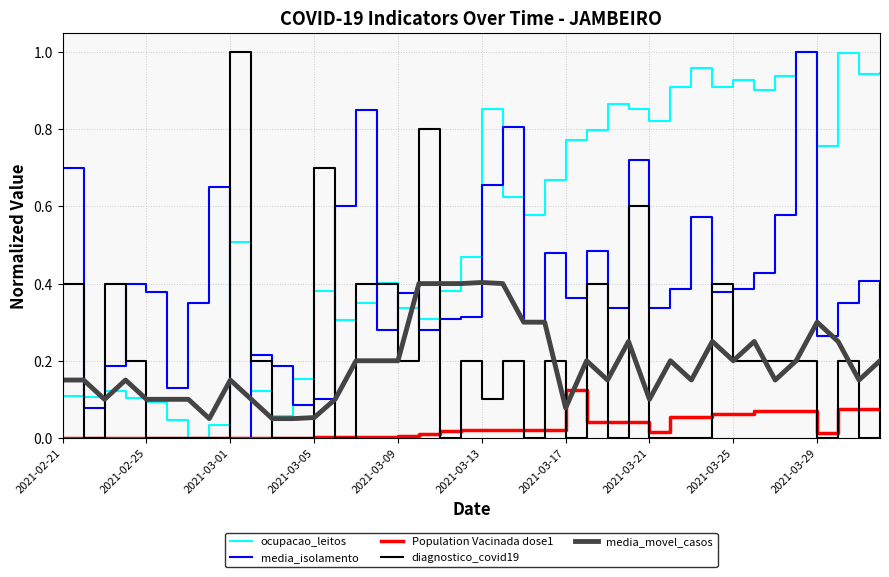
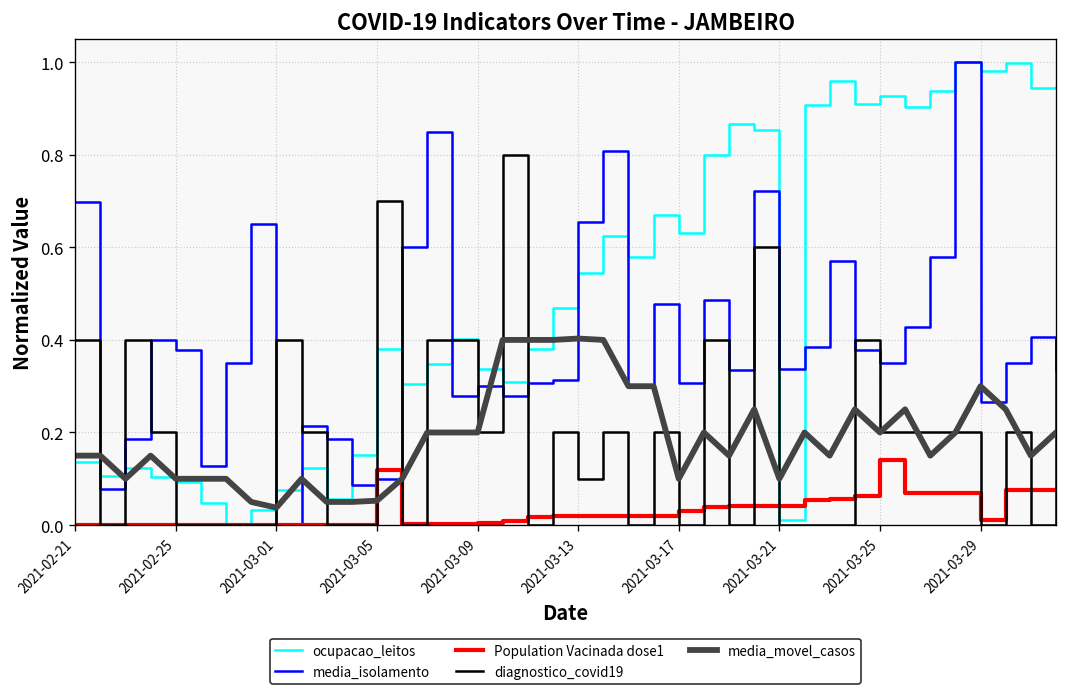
  {
    "ocupacao_leitos": {
-     "2021-02-21": 0.11,
-     "2021-03-01": 0.51,
+     "2021-02-21": 0.14,
+     "2021-03-01": 0.08,
      "2021-03-05": 0.38,
      "2021-03-09": 0.34,
-     "2021-03-13": 0.85,
-     "2021-03-17": 0.77,
-     "2021-03-21": 0.82,
+     "2021-03-13": 0.54,
+     "2021-03-17": 0.63,
+     "2021-03-21": 0.01,
      "2021-03-25": 0.93,
-     "2021-03-29": 0.76
+     "2021-03-29": 0.98
    },
    "media_isolamento": {
      "2021-02-21": 0.70,
      "2021-02-25": 0.38,
      "2021-03-05": 0.10,
-     "2021-03-09": 0.37,
+     "2021-03-09": 0.30,
      "2021-03-13": 0.66,
-     "2021-03-17": 0.36,
+     "2021-03-17": 0.31,
      "2021-03-21": 0.34,
-     "2021-03-25": 0.39,
+     "2021-03-25": 0.35,
      "2021-03-29": 0.27
    },
    "Population Vacinada dose1": {
      "2021-02-21": 0.00,
-     "2021-03-05": 0.00,
+     "2021-03-05": 0.12,
      "2021-03-09": 0.00,
      "2021-03-13": 0.02,
-     "2021-03-17": 0.12,
-     "2021-03-21": 0.01,
-     "2021-03-25": 0.06,
+     "2021-03-17": 0.03,
+     "2021-03-21": 0.04,
+     "2021-03-25": 0.14,
      "2021-03-29": 0.01
    },
    "diagnostico_covid19": {
      "2021-02-21": 0.4,
-     "2021-03-01": 1.0,
+     "2021-03-01": 0.4,
      "2021-03-05": 0.7,
      "2021-03-13": 0.1,
      "2021-03-17": 0.0,
      "2021-03-21": 0.0,
      "2021-03-29": 0.0
    },
    "media_movel_casos": {
      "2021-02-21": 0.15,
-     "2021-03-01": 0.15,
+     "2021-03-01": 0.04,
      "2021-03-05": 0.05,
      "2021-03-13": 0.40,
-     "2021-03-17": 0.08,
+     "2021-03-17": 0.10,
      "2021-03-21": 0.10,
      "2021-03-29": 0.30
    }
  }
